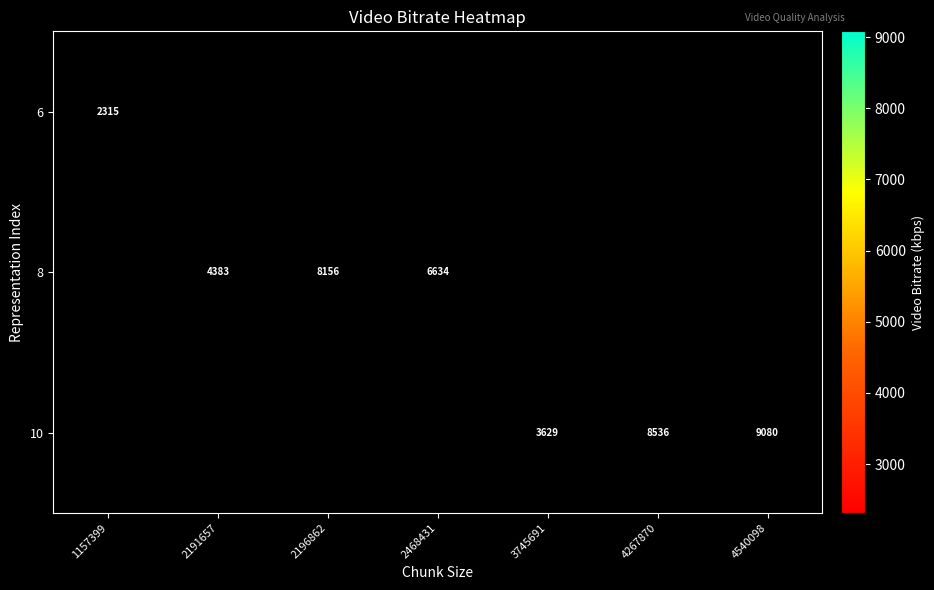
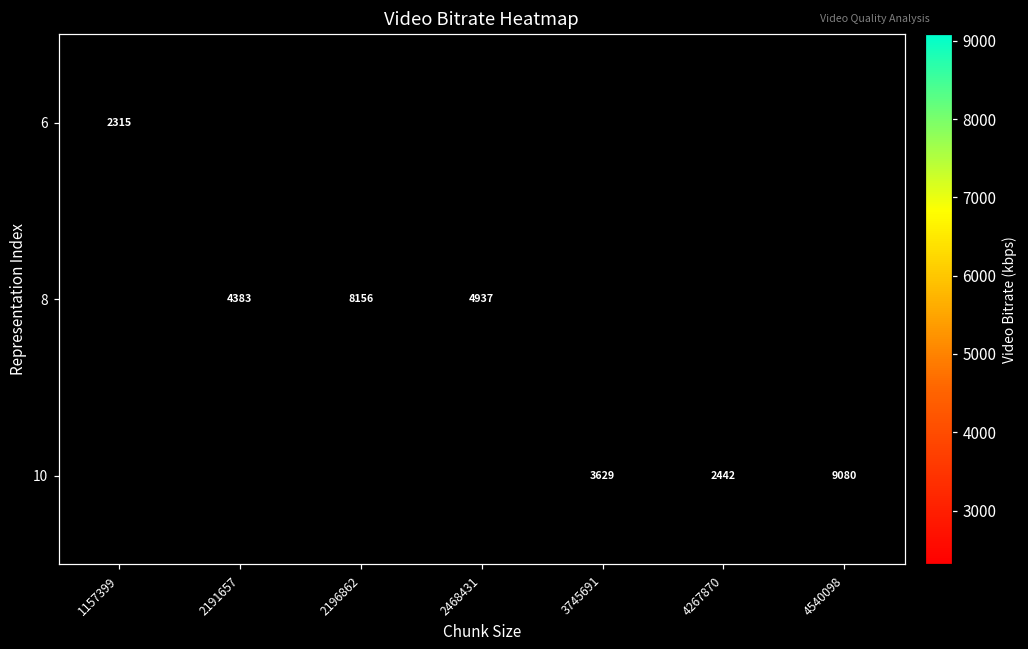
  {
    "6": {
      "1157399": 2315
    },
    "8": {
      "2191657": 4383,
      "2196862": 8156,
-     "2468431": 6634
+     "2468431": 4937
    },
    "10": {
      "3745691": 3629,
-     "4267870": 8536,
+     "4267870": 2442,
      "4540098": 9080
    }
  }
